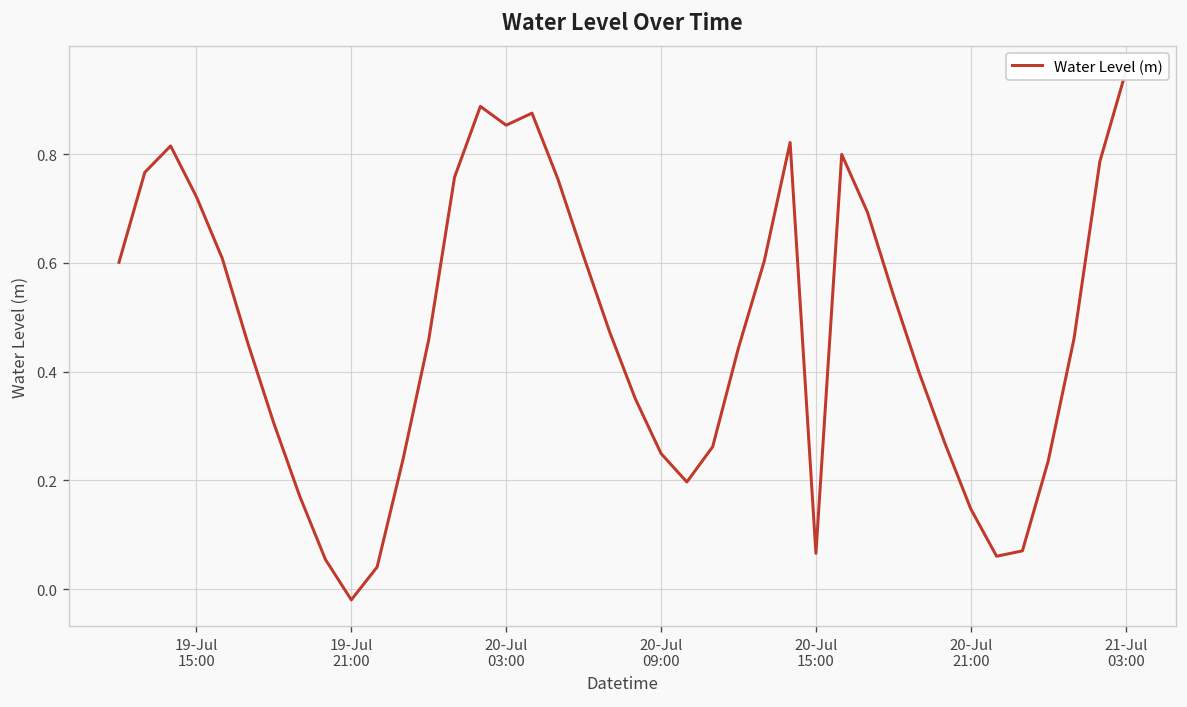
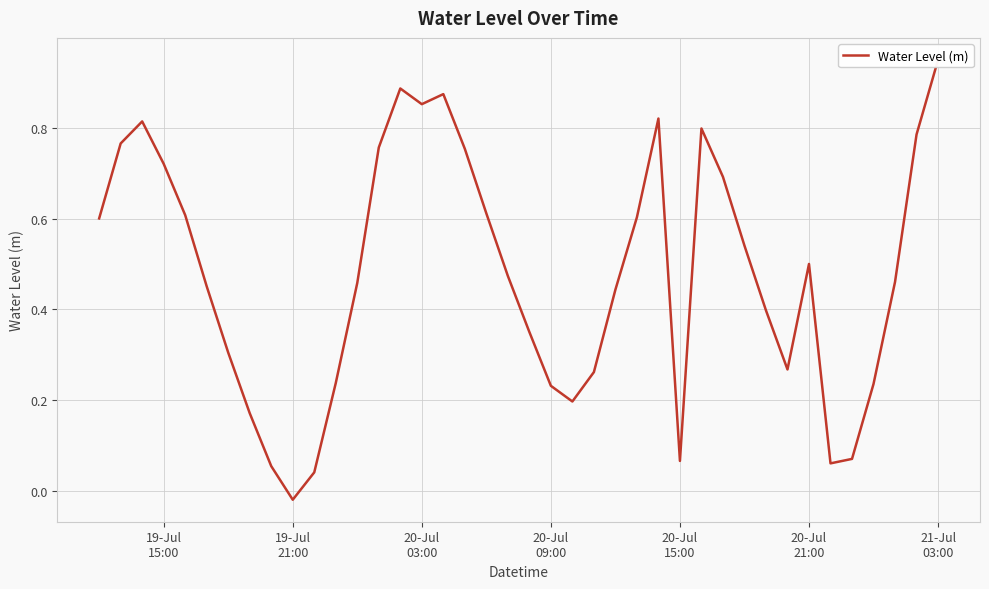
  {
    "19-Jul 15:00": 0.72,
    "19-Jul 21:00": -0.02,
    "20-Jul 03:00": 0.85,
-   "20-Jul 09:00": 0.25,
+   "20-Jul 09:00": 0.23,
    "20-Jul 15:00": 0.07,
-   "20-Jul 21:00": 0.15
+   "20-Jul 21:00": 0.50
  }
